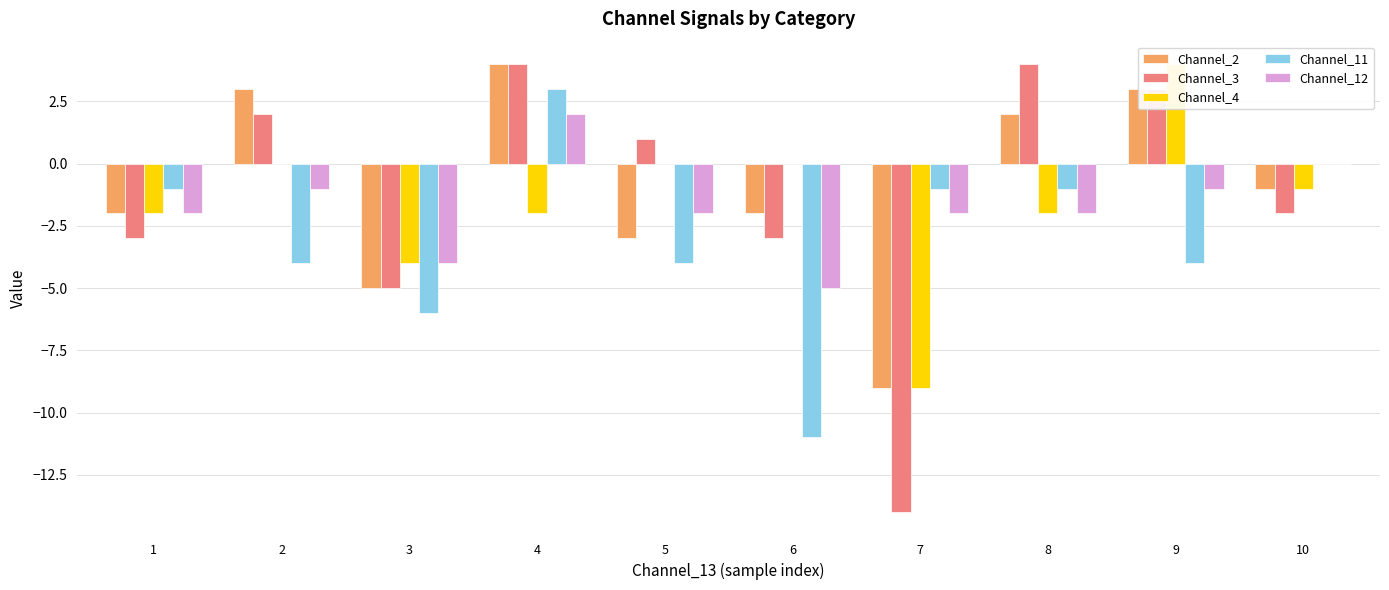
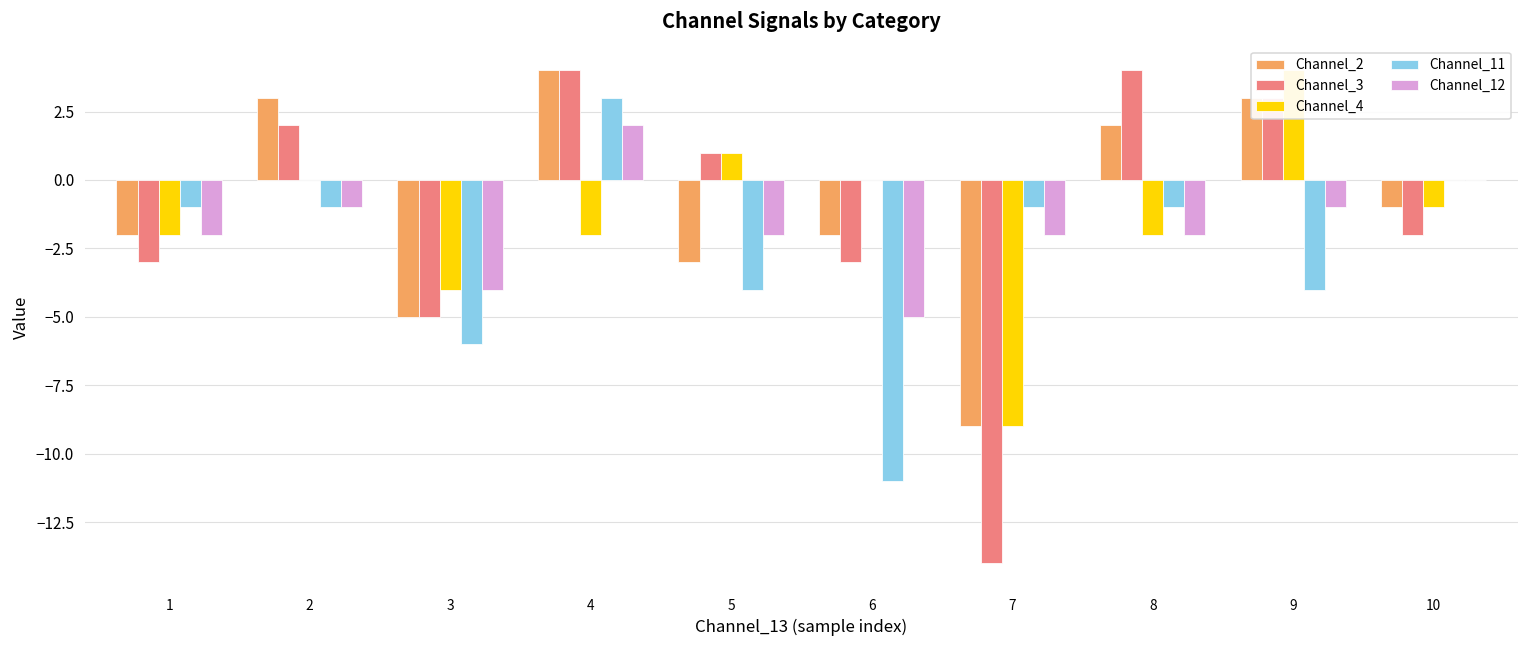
  {
    "Channel_4": {
      "1": -2,
      "2": 0,
      "3": -4,
      "4": -2,
-     "5": 0,
+     "5": 1,
      "6": 0,
      "7": -9,
      "8": -2,
      "10": -1
    },
    "Channel_11": {
      "1": -1,
-     "2": -4,
+     "2": -1,
      "3": -6,
      "4": 3,
      "5": -4,
      "6": -11,
      "7": -1,
      "8": -1,
      "9": -4,
      "10": 0
    },
    "Channel_12": {
      "1": -2,
      "2": -1,
      "3": -4,
      "4": 2,
      "5": -2,
      "6": -5,
      "7": -2,
      "8": -2,
      "9": -1,
      "10": 0
    }
  }
